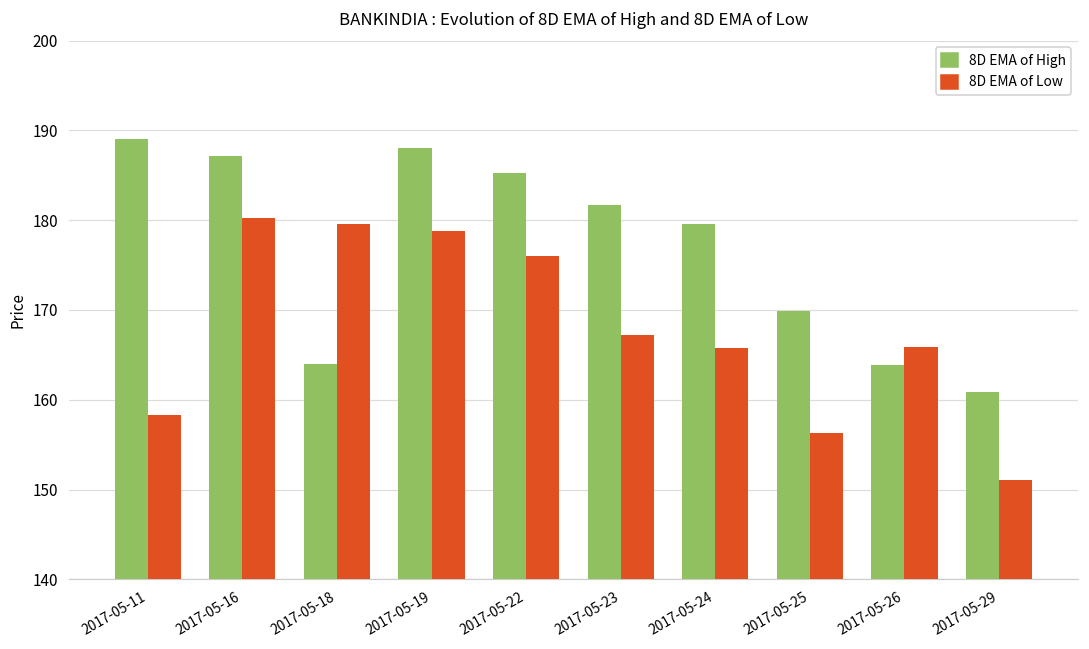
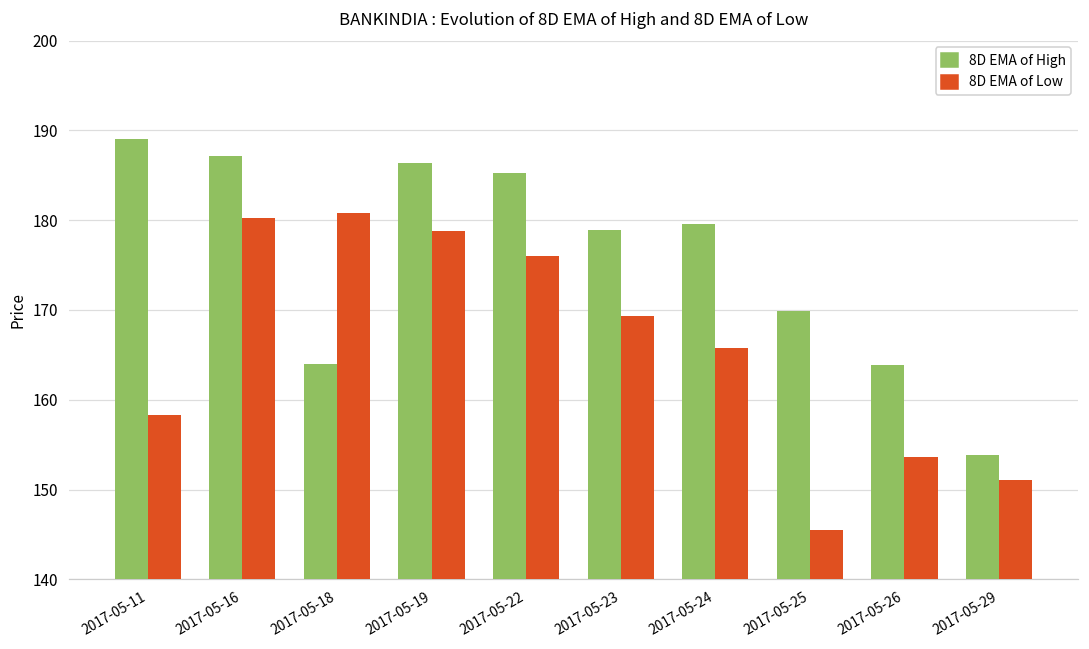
  {
    "8D EMA of High": {
      "2017-05-11": 189,
      "2017-05-16": 187,
      "2017-05-18": 164,
-     "2017-05-19": 188,
+     "2017-05-19": 186,
      "2017-05-22": 185,
-     "2017-05-23": 182,
+     "2017-05-23": 179,
      "2017-05-24": 180,
      "2017-05-25": 170,
      "2017-05-26": 164,
-     "2017-05-29": 161
+     "2017-05-29": 154
    },
    "8D EMA of Low": {
      "2017-05-11": 158,
      "2017-05-16": 180,
-     "2017-05-18": 180,
+     "2017-05-18": 181,
      "2017-05-19": 179,
      "2017-05-22": 176,
-     "2017-05-23": 167,
+     "2017-05-23": 169,
      "2017-05-24": 166,
-     "2017-05-25": 156,
-     "2017-05-26": 166,
+     "2017-05-25": 145,
+     "2017-05-26": 154,
      "2017-05-29": 151
    }
  }
